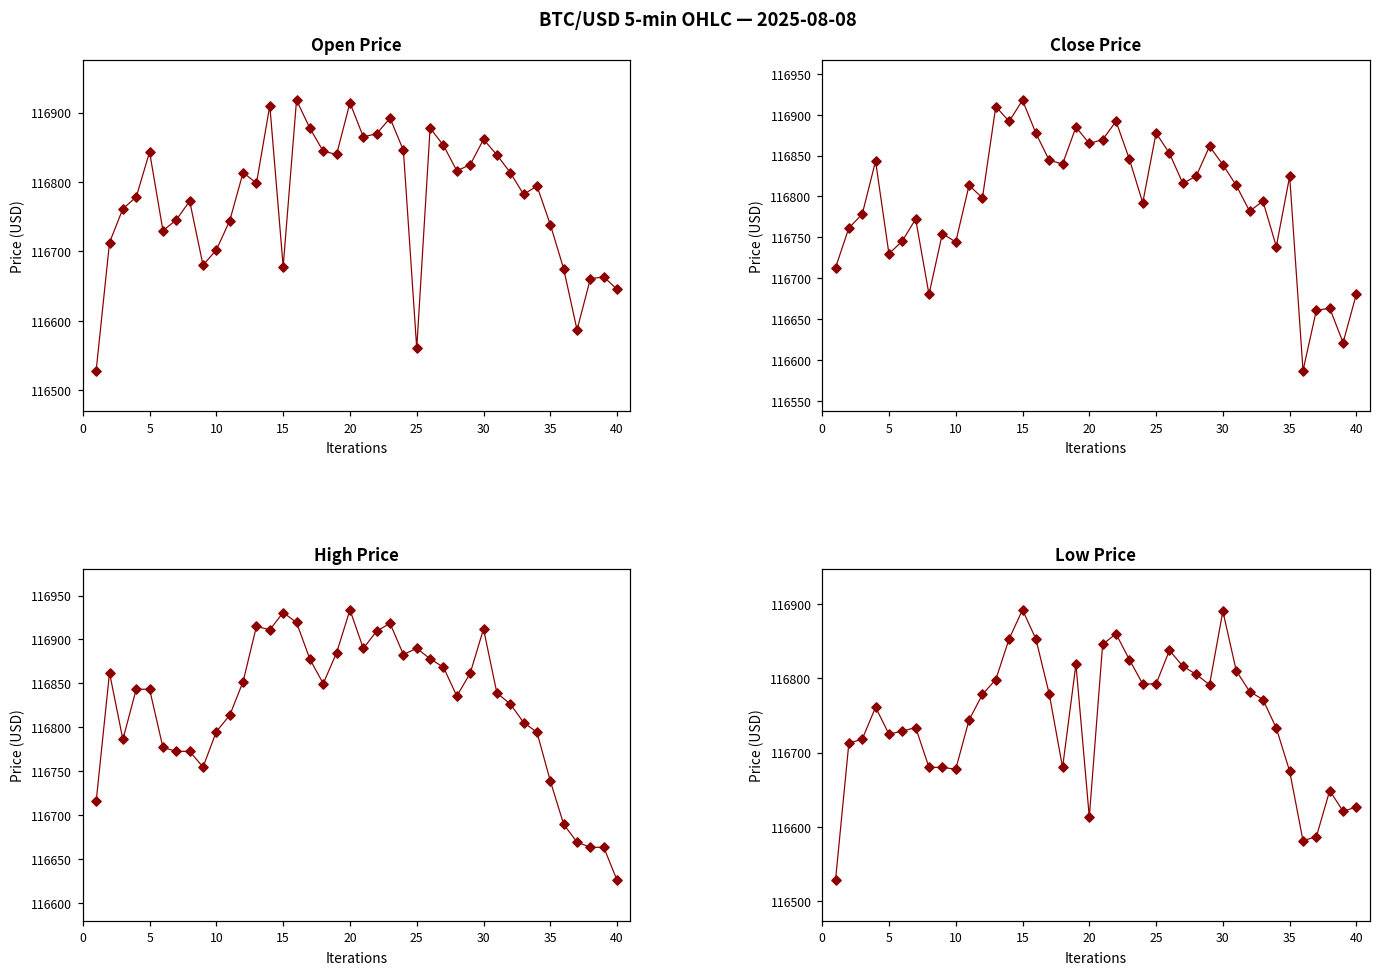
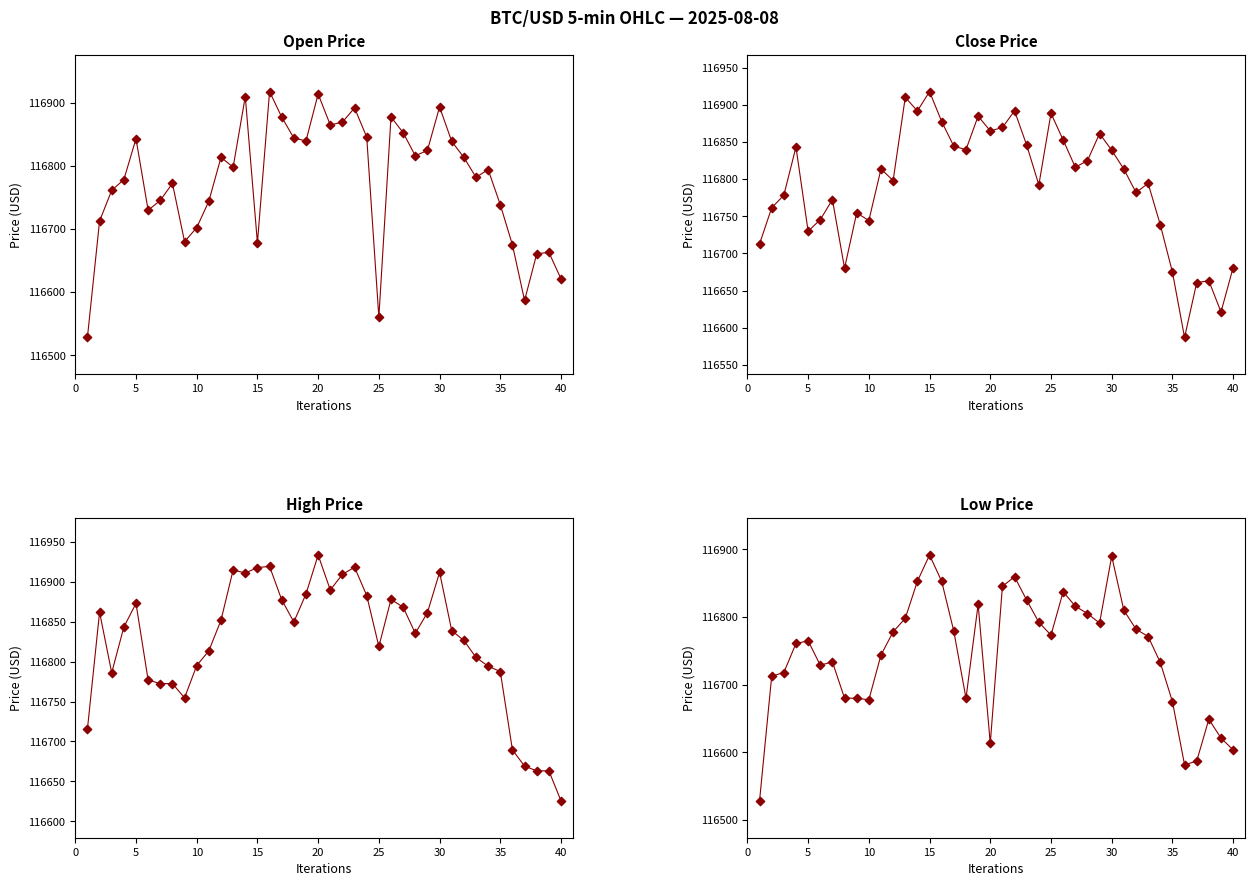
  {
    "Open Price": {
      "5": 116840,
      "10": 116700,
      "15": 116680,
      "20": 116910,
      "25": 116560,
-     "30": 116860,
+     "30": 116890,
      "35": 116740,
-     "40": 116650
+     "40": 116620
    },
    "Close Price": {
      "5": 116730,
      "10": 116740,
      "15": 116920,
      "20": 116860,
-     "25": 116880,
+     "25": 116890,
      "30": 116840,
-     "35": 116820,
+     "35": 116670,
      "40": 116680
    },
    "High Price": {
-     "5": 116840,
+     "5": 116870,
      "10": 116800,
-     "15": 116930,
+     "15": 116920,
      "20": 116930,
-     "25": 116890,
+     "25": 116820,
      "30": 116910,
-     "35": 116740,
+     "35": 116790,
      "40": 116630
    },
    "Low Price": {
-     "5": 116720,
+     "5": 116760,
      "10": 116680,
      "15": 116890,
      "20": 116610,
-     "25": 116790,
+     "25": 116770,
      "30": 116890,
      "35": 116670,
-     "40": 116630
+     "40": 116600
    }
  }
